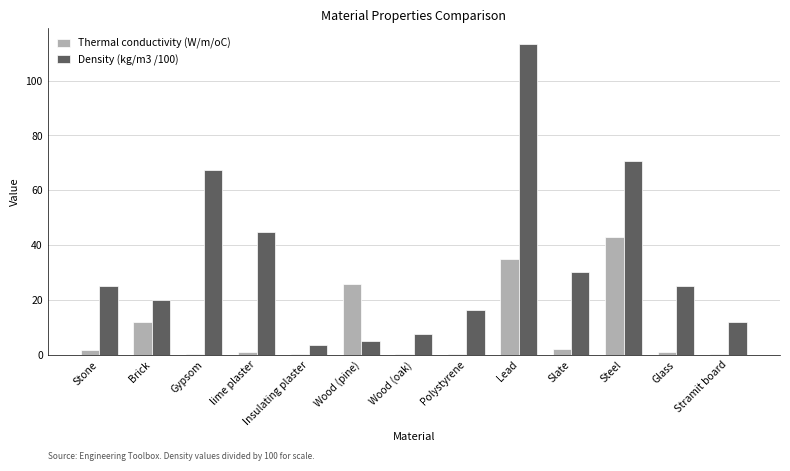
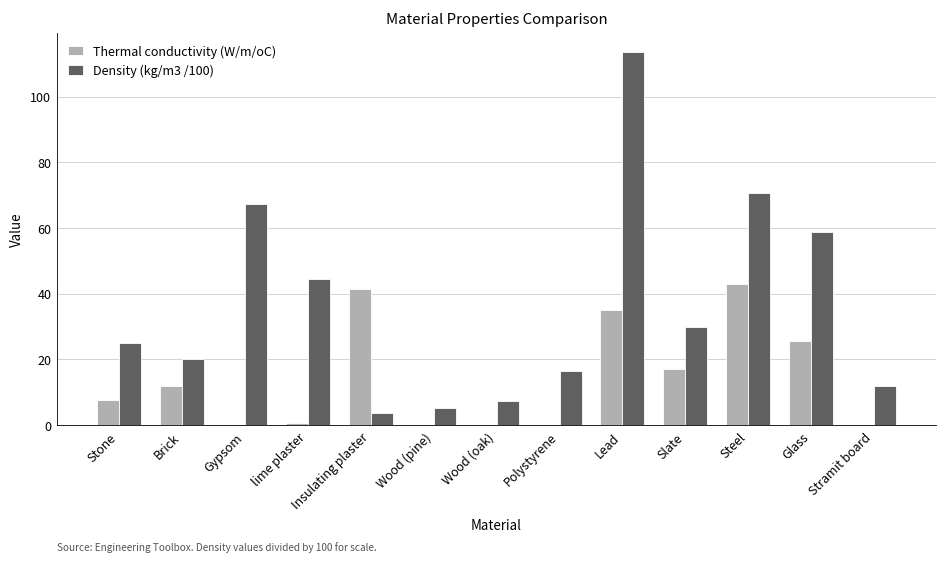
  {
    "Thermal conductivity (W/m/oC)": {
-     "Stone": 2,
+     "Stone": 8,
      "Brick": 12,
-     "Insulating plaster": 0,
-     "Wood (pine)": 26,
+     "Insulating plaster": 41,
+     "Wood (pine)": 0,
      "Lead": 35,
-     "Slate": 2,
+     "Slate": 17,
      "Steel": 43,
-     "Glass": 1
+     "Glass": 26
    },
    "Density (kg/m3 /100)": {
      "Stone": 25,
      "Brick": 20,
      "Gypsom": 67,
      "lime plaster": 45,
      "Insulating plaster": 4,
      "Wood (pine)": 5,
      "Wood (oak)": 7,
      "Polystyrene": 16,
      "Lead": 114,
      "Slate": 30,
      "Steel": 71,
-     "Glass": 25,
+     "Glass": 59,
      "Stramit board": 12
    }
  }
